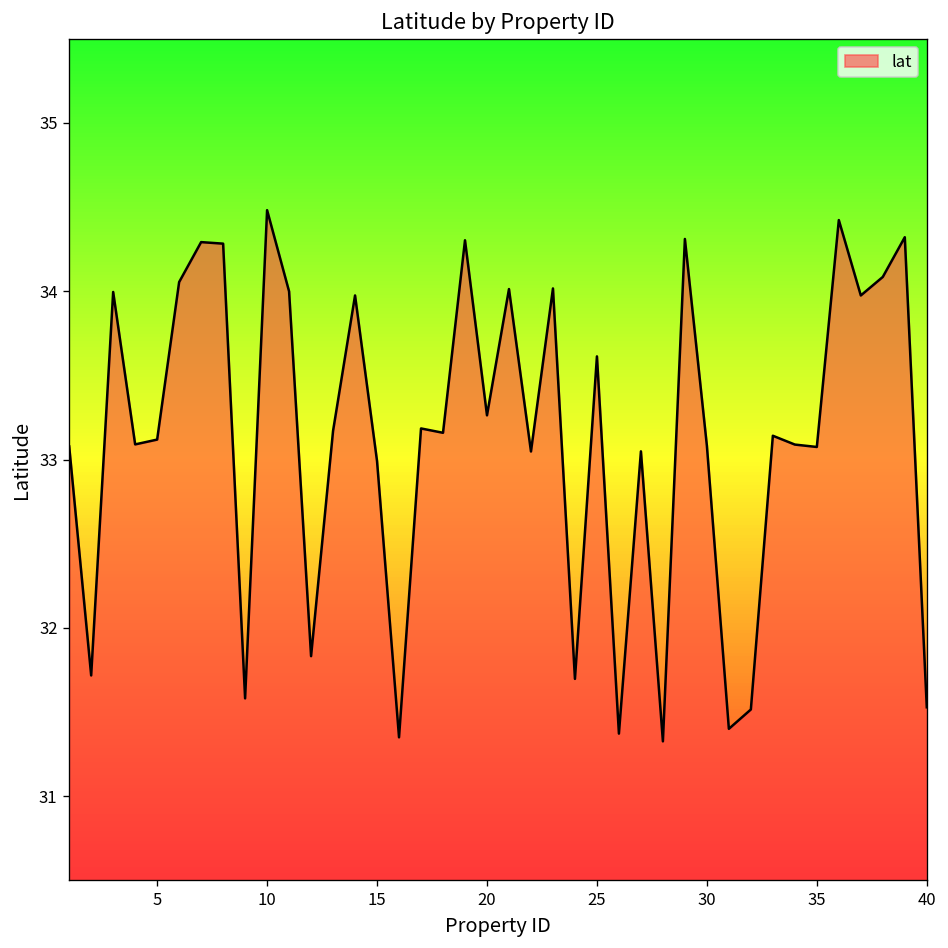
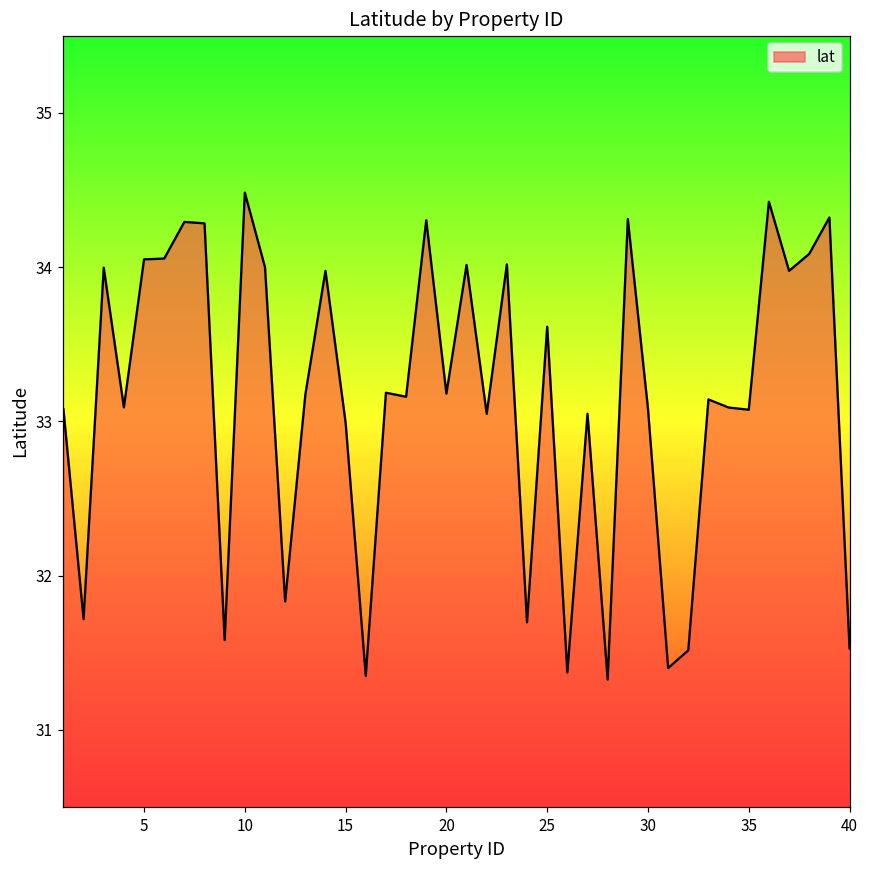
  {
-   "5": 33.12,
+   "5": 34.05,
    "10": 34.48,
    "15": 32.99,
-   "20": 33.26,
+   "20": 33.18,
    "25": 33.61,
    "30": 33.08,
    "35": 33.08,
    "40": 31.53
  }
